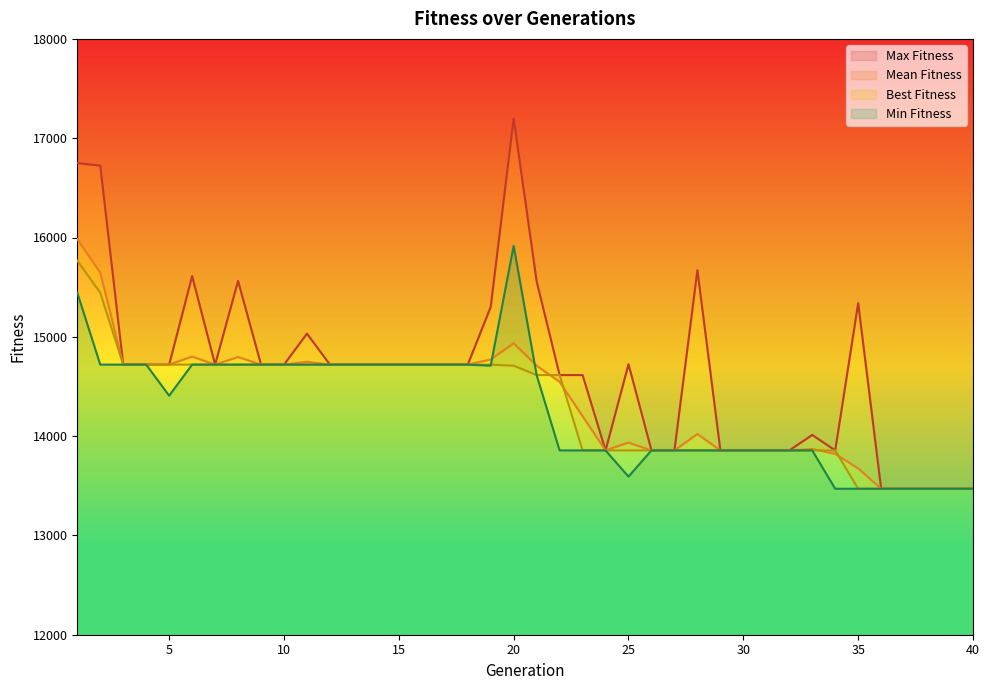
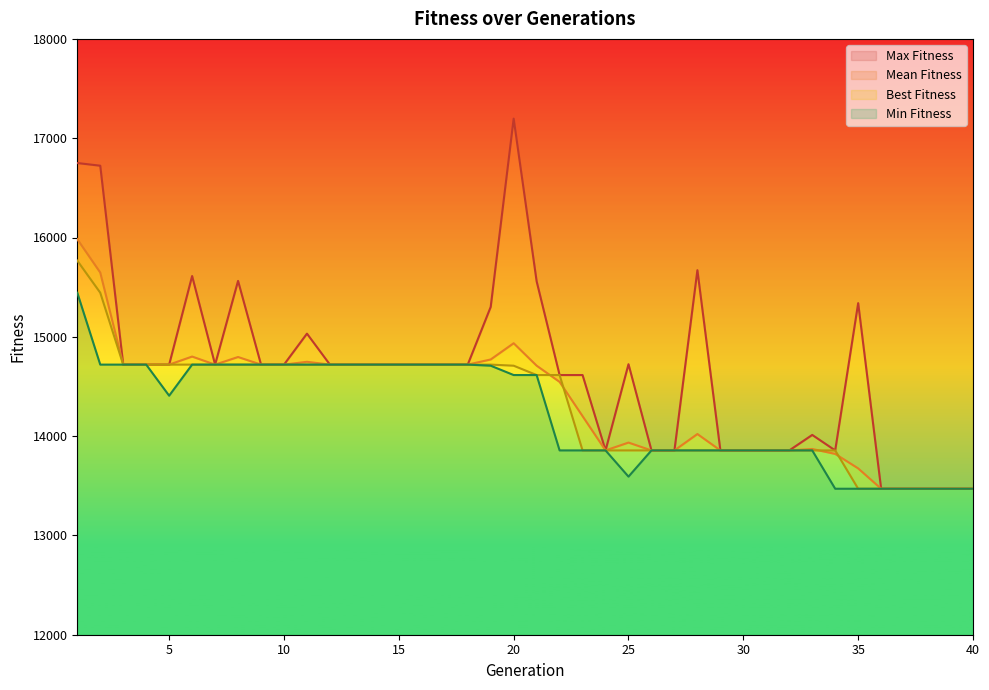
  {
    "Min Fitness": {
      "5": 14400,
-     "20": 15900,
+     "20": 14600,
      "25": 13600
    }
  }
